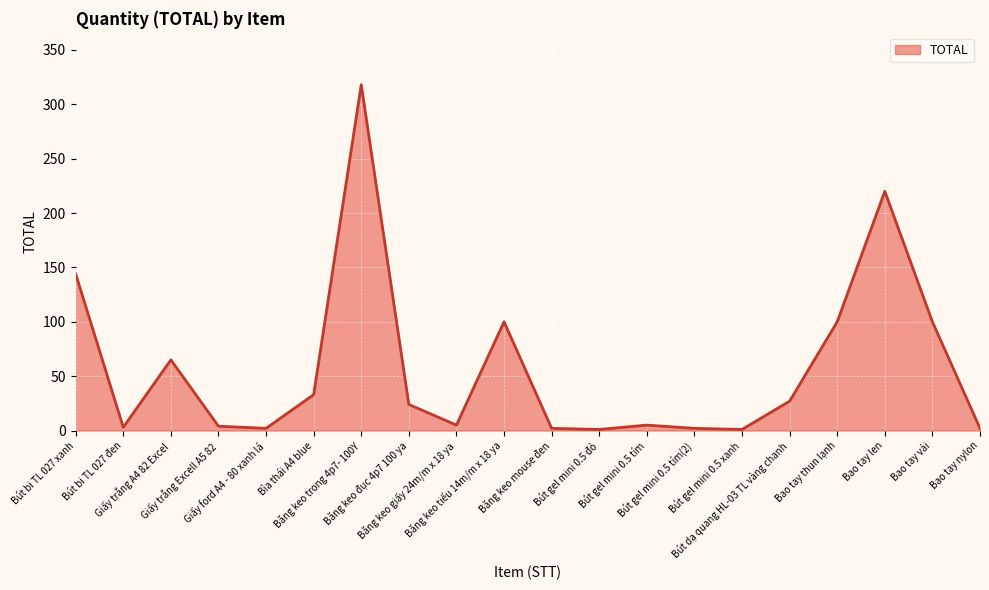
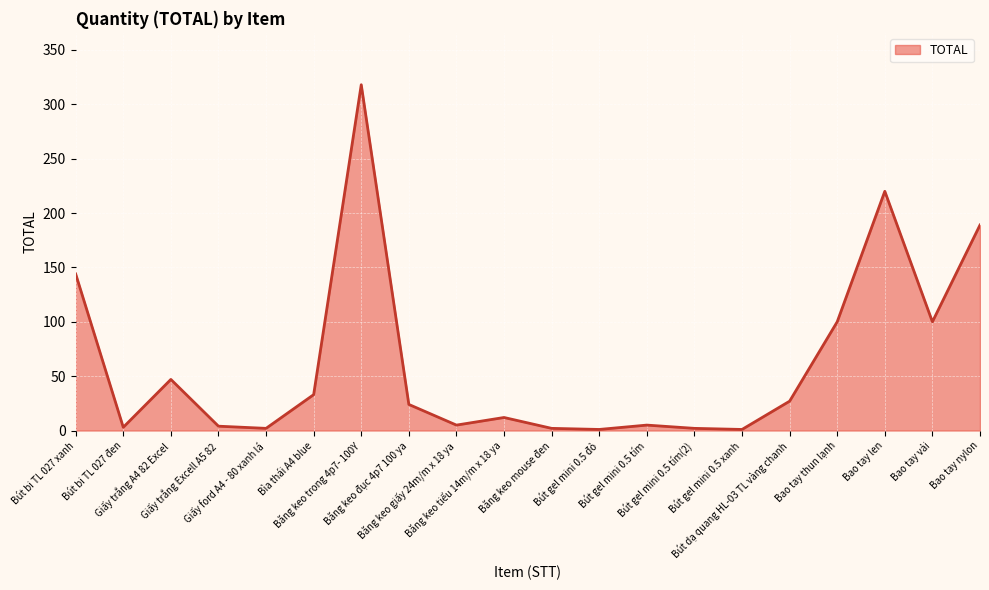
  {
    "Bút bi TL 027 xanh": 144,
    "Bút bi TL 027 đen": 3,
-   "Giấy trắng A4 82 Excel": 65,
+   "Giấy trắng A4 82 Excel": 47,
    "Giấy trắng Excell A5 82": 4,
    "Giấy ford A4 - 80 xanh lá": 2,
    "Bìa thái A4 blue": 33,
    "Băng keo trong 4p7- 100Y": 318,
    "Băng keo đục 4p7 100 ya": 24,
    "Băng keo giấy 24m/m x 18 ya": 5,
-   "Băng keo tiểu 14m/m x 18 ya": 100,
+   "Băng keo tiểu 14m/m x 18 ya": 12,
    "Băng keo mouse đen": 2,
    "Bút gel mini 0.5 đỏ": 1,
    "Bút gel mini 0.5 tím": 5,
    "Bút gel mini 0.5 tím(2)": 2,
    "Bút gel mini 0.5 xanh": 1,
    "Bút dạ quang HL-03 TL vàng chanh": 27,
    "Bao tay thun lạnh": 100,
    "Bao tay len": 220,
    "Bao tay vải": 100,
-   "Bao tay nylon": 2
+   "Bao tay nylon": 189
  }
